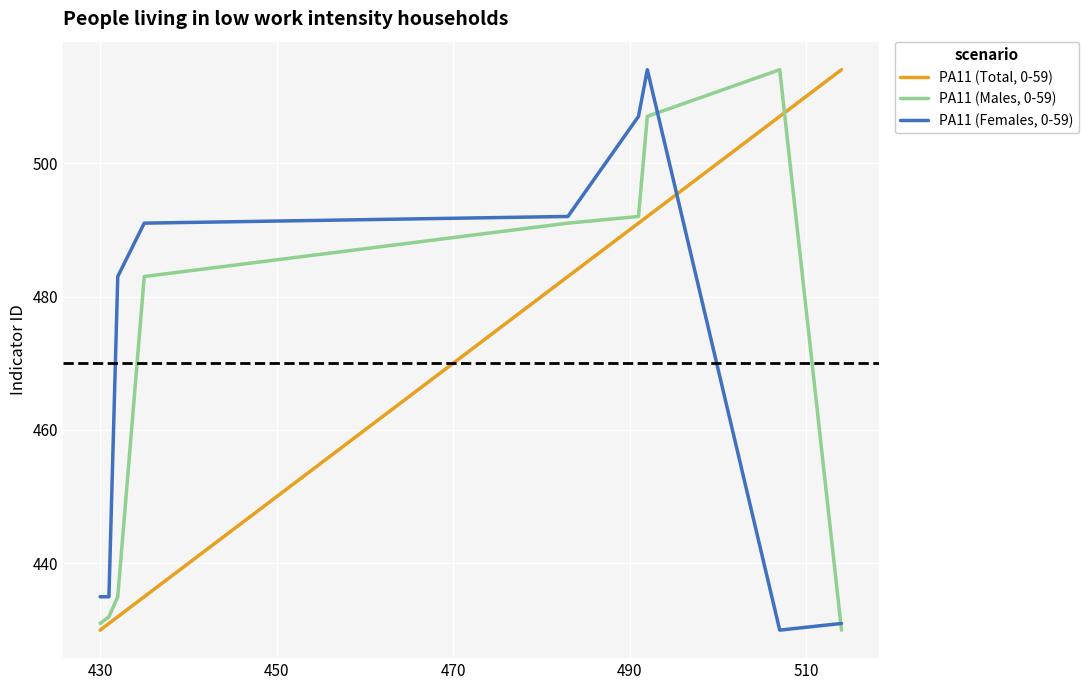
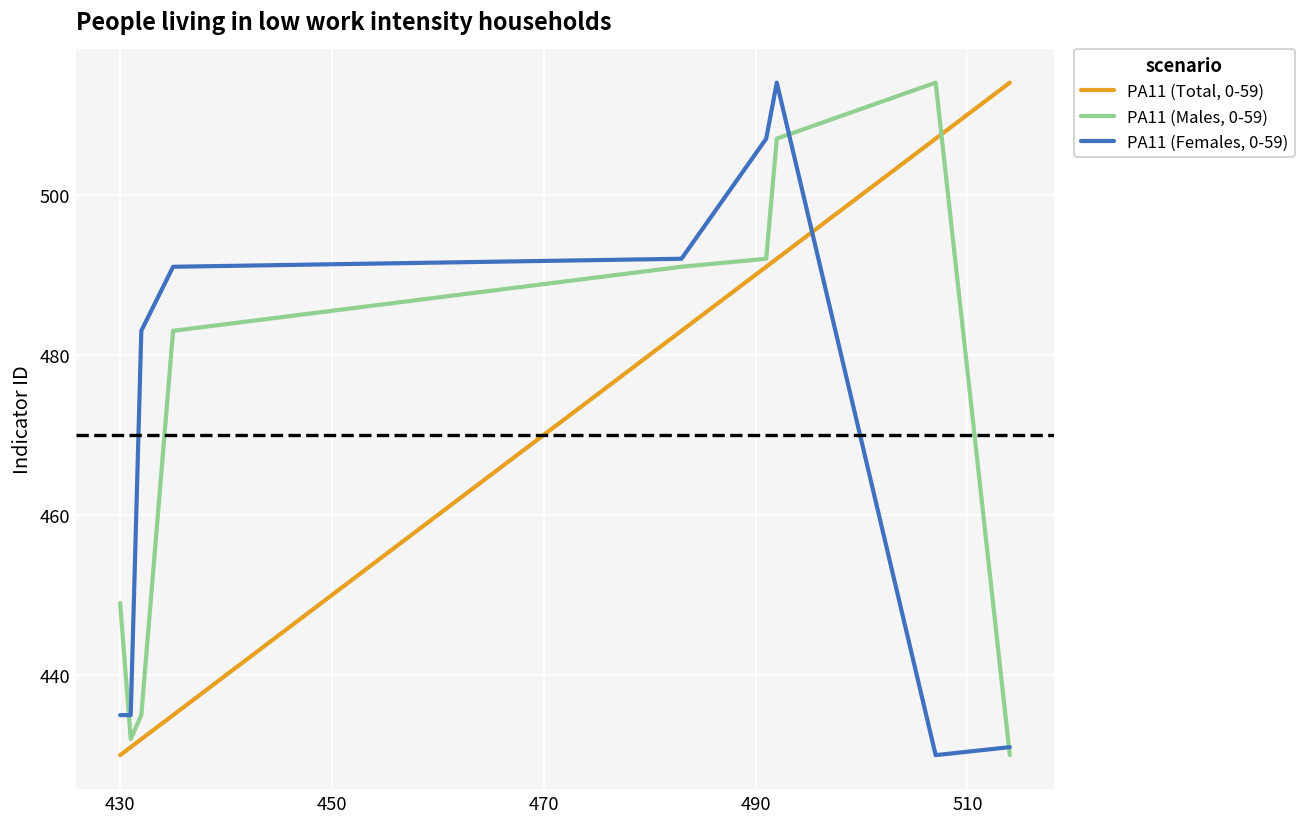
  {
    "PA11 (Total, 0-59)": {
      "430": 430
    },
    "PA11 (Males, 0-59)": {
-     "430": 431
+     "430": 449
    },
    "PA11 (Females, 0-59)": {
      "430": 435
    }
  }
